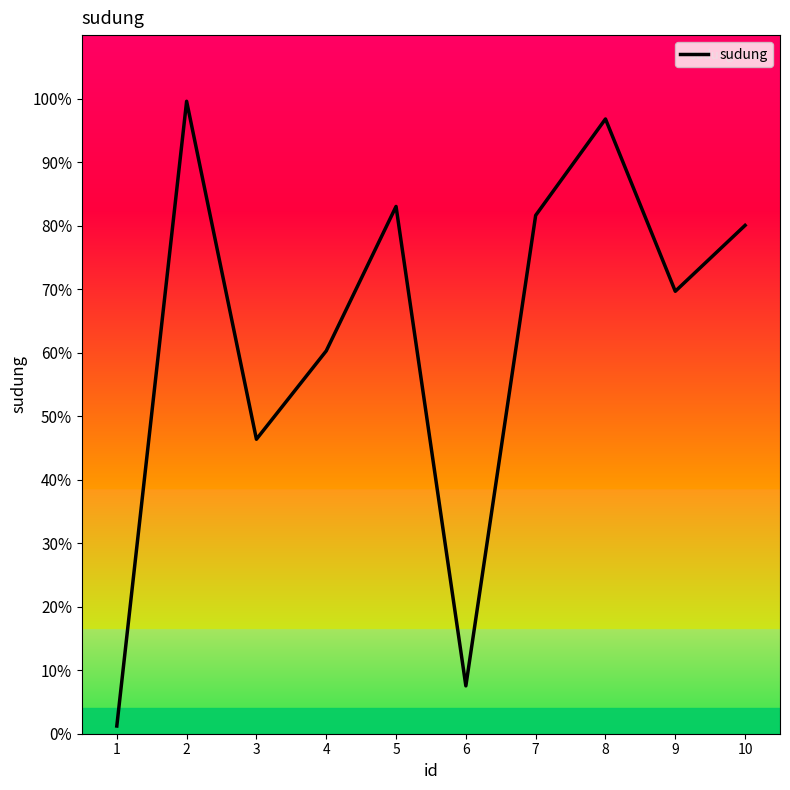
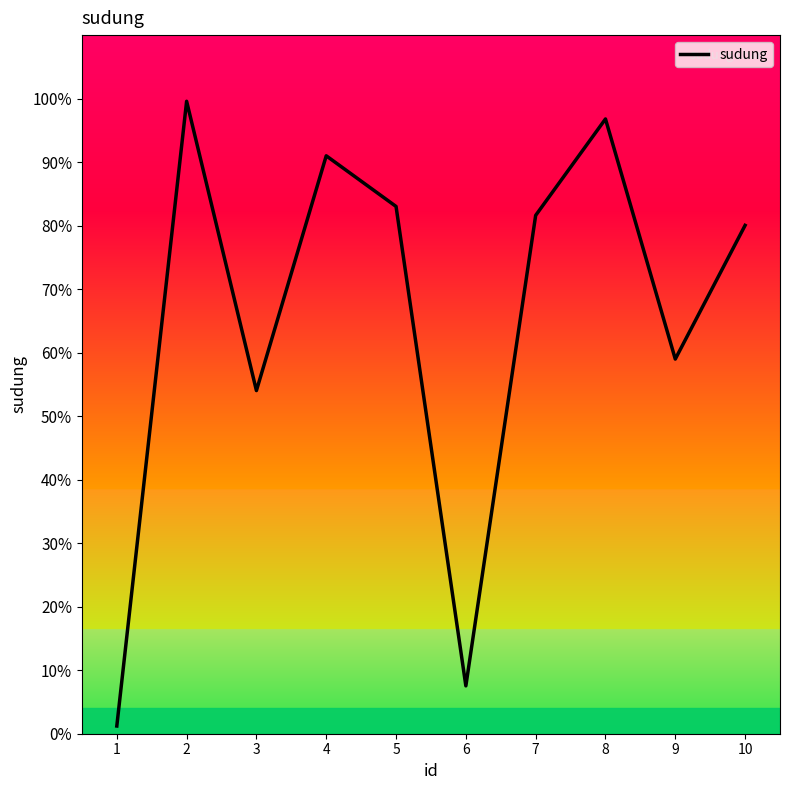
  {
    "2": "100%",
-   "3": "46%",
-   "4": "60%",
+   "3": "54%",
+   "4": "91%",
    "5": "83%",
    "6": "8%",
    "7": "82%",
    "8": "97%",
-   "9": "70%",
+   "9": "59%",
    "10": "80%"
  }
